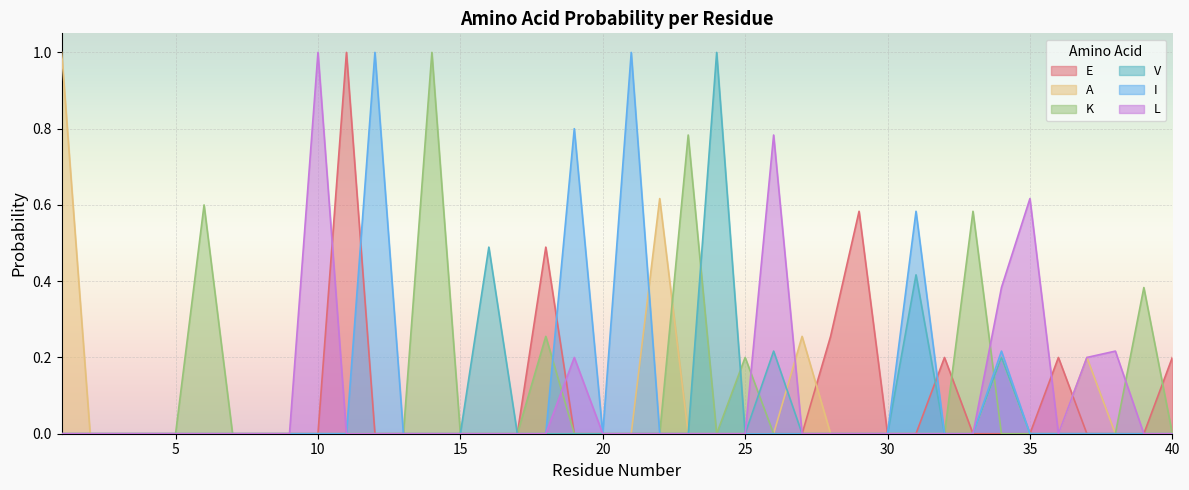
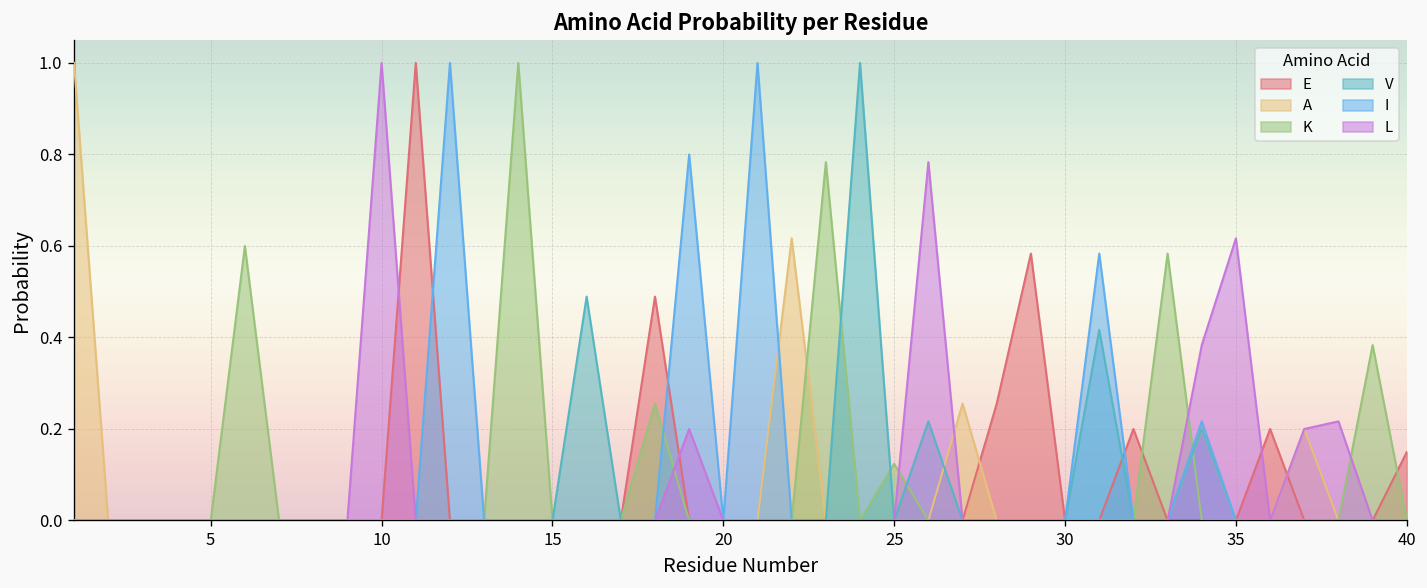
  {
    "E": {
-     "40": 0.20
+     "40": 0.15
    },
    "K": {
-     "25": 0.20
+     "25": 0.12
    },
    "L": {
      "10": 1.00,
      "35": 0.62
    }
  }
